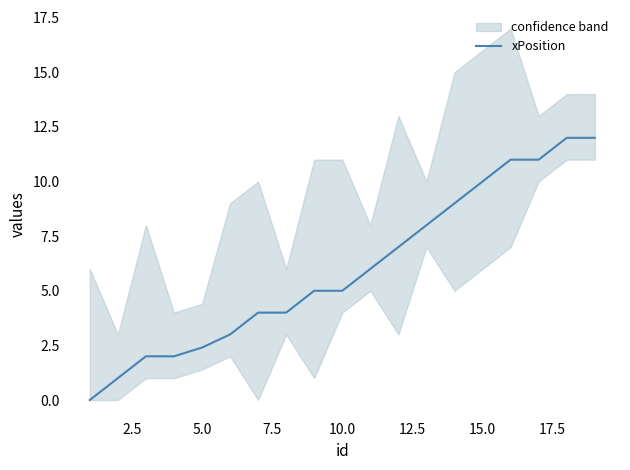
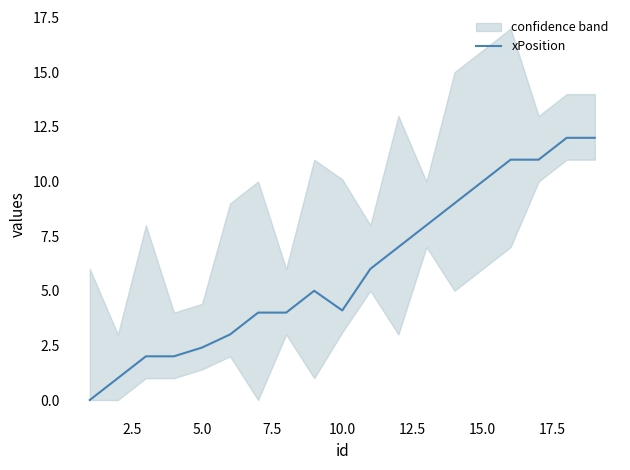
  {
    "xPosition": {
      "5.0": 2.4,
-     "10.0": 5.0,
+     "10.0": 4.1,
      "15.0": 10.0
    }
  }
